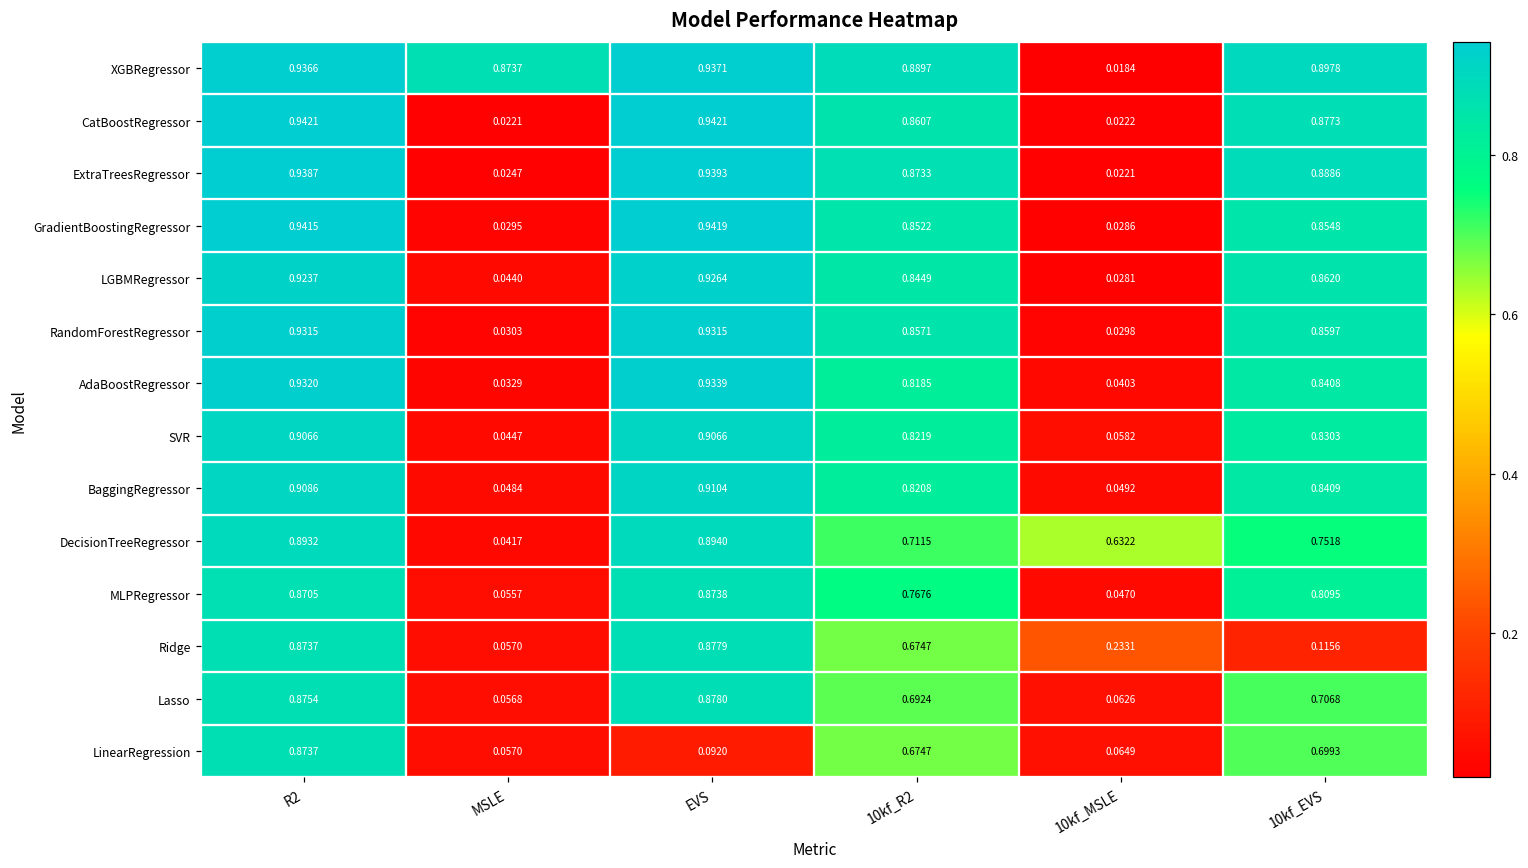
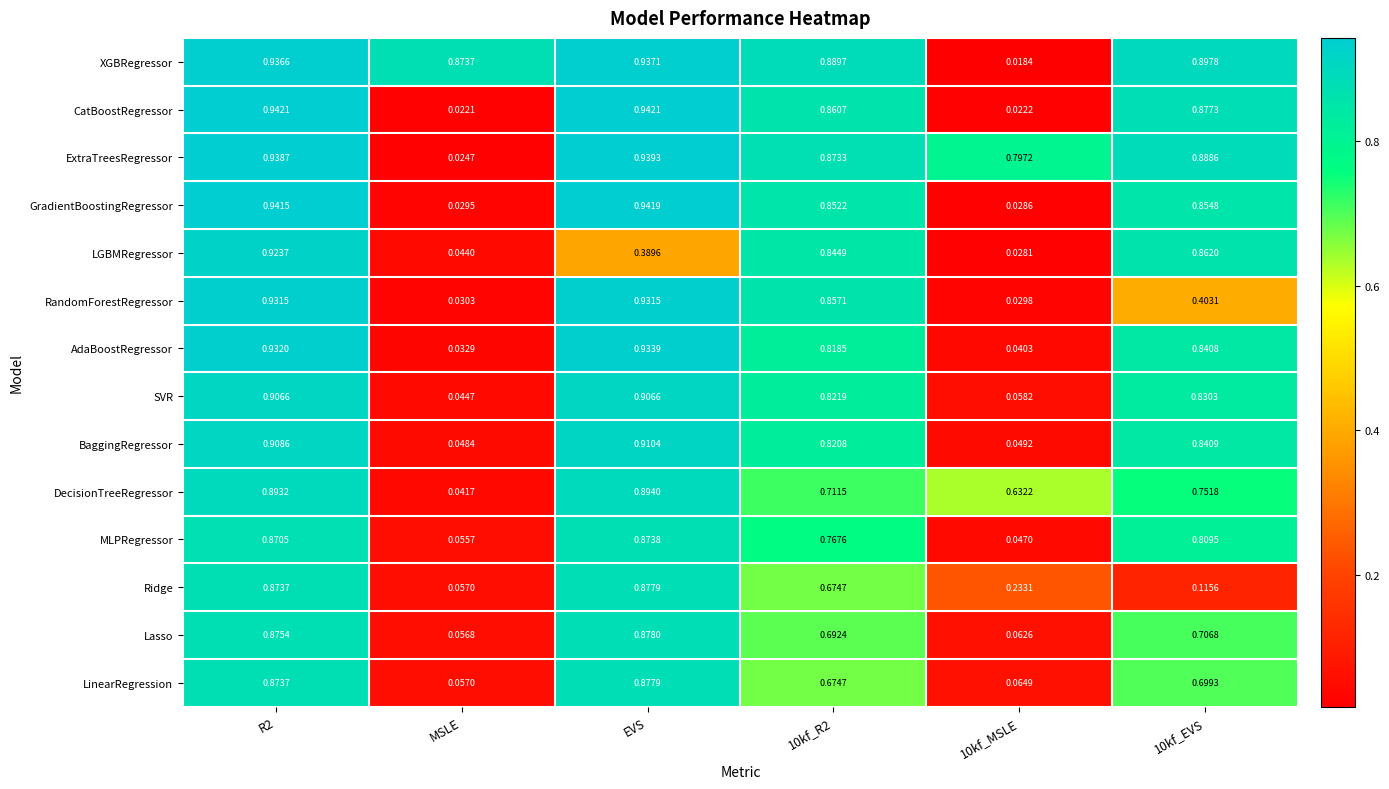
  {
    "XGBRegressor": {
      "R2": 0.9366,
      "MSLE": 0.8737,
      "EVS": 0.9371,
      "10kf_R2": 0.8897,
      "10kf_MSLE": 0.0184,
      "10kf_EVS": 0.8978
    },
    "CatBoostRegressor": {
      "R2": 0.9421,
      "MSLE": 0.0221,
      "EVS": 0.9421,
      "10kf_R2": 0.8607,
      "10kf_MSLE": 0.0222,
      "10kf_EVS": 0.8773
    },
    "ExtraTreesRegressor": {
      "R2": 0.9387,
      "MSLE": 0.0247,
      "EVS": 0.9393,
      "10kf_R2": 0.8733,
-     "10kf_MSLE": 0.0221,
+     "10kf_MSLE": 0.7972,
      "10kf_EVS": 0.8886
    },
    "GradientBoostingRegressor": {
      "R2": 0.9415,
      "MSLE": 0.0295,
      "EVS": 0.9419,
      "10kf_R2": 0.8522,
      "10kf_MSLE": 0.0286,
      "10kf_EVS": 0.8548
    },
    "LGBMRegressor": {
      "R2": 0.9237,
      "MSLE": 0.0440,
-     "EVS": 0.9264,
+     "EVS": 0.3896,
      "10kf_R2": 0.8449,
      "10kf_MSLE": 0.0281,
      "10kf_EVS": 0.8620
    },
    "RandomForestRegressor": {
      "R2": 0.9315,
      "MSLE": 0.0303,
      "EVS": 0.9315,
      "10kf_R2": 0.8571,
      "10kf_MSLE": 0.0298,
-     "10kf_EVS": 0.8597
+     "10kf_EVS": 0.4031
    },
    "AdaBoostRegressor": {
      "R2": 0.9320,
      "MSLE": 0.0329,
      "EVS": 0.9339,
      "10kf_R2": 0.8185,
      "10kf_MSLE": 0.0403,
      "10kf_EVS": 0.8408
    },
    "SVR": {
      "R2": 0.9066,
      "MSLE": 0.0447,
      "EVS": 0.9066,
      "10kf_R2": 0.8219,
      "10kf_MSLE": 0.0582,
      "10kf_EVS": 0.8303
    },
    "BaggingRegressor": {
      "R2": 0.9086,
      "MSLE": 0.0484,
      "EVS": 0.9104,
      "10kf_R2": 0.8208,
      "10kf_MSLE": 0.0492,
      "10kf_EVS": 0.8409
    },
    "DecisionTreeRegressor": {
      "R2": 0.8932,
      "MSLE": 0.0417,
      "EVS": 0.8940,
      "10kf_R2": 0.7115,
      "10kf_MSLE": 0.6322,
      "10kf_EVS": 0.7518
    },
    "MLPRegressor": {
      "R2": 0.8705,
      "MSLE": 0.0557,
      "EVS": 0.8738,
      "10kf_R2": 0.7676,
      "10kf_MSLE": 0.0470,
      "10kf_EVS": 0.8095
    },
    "Ridge": {
      "R2": 0.8737,
      "MSLE": 0.0570,
      "EVS": 0.8779,
      "10kf_R2": 0.6747,
      "10kf_MSLE": 0.2331,
      "10kf_EVS": 0.1156
    },
    "Lasso": {
      "R2": 0.8754,
      "MSLE": 0.0568,
      "EVS": 0.8780,
      "10kf_R2": 0.6924,
      "10kf_MSLE": 0.0626,
      "10kf_EVS": 0.7068
    },
    "LinearRegression": {
      "R2": 0.8737,
      "MSLE": 0.0570,
-     "EVS": 0.0920,
+     "EVS": 0.8779,
      "10kf_R2": 0.6747,
      "10kf_MSLE": 0.0649,
      "10kf_EVS": 0.6993
    }
  }
